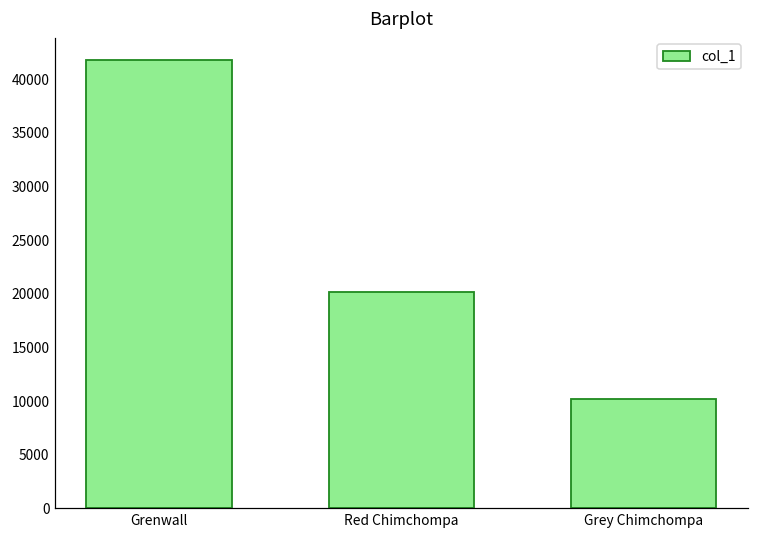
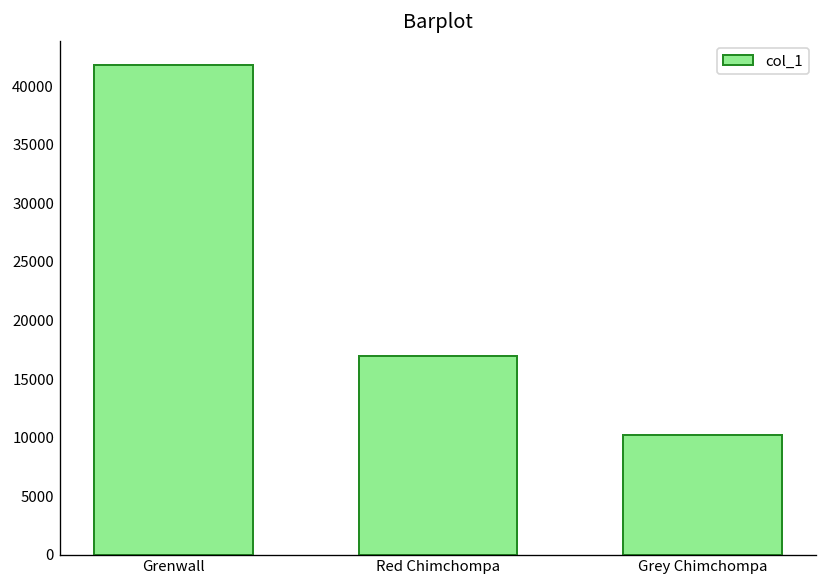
  {
    "Grenwall": 42000,
-   "Red Chimchompa": 20000,
+   "Red Chimchompa": 17000,
    "Grey Chimchompa": 10000
  }
